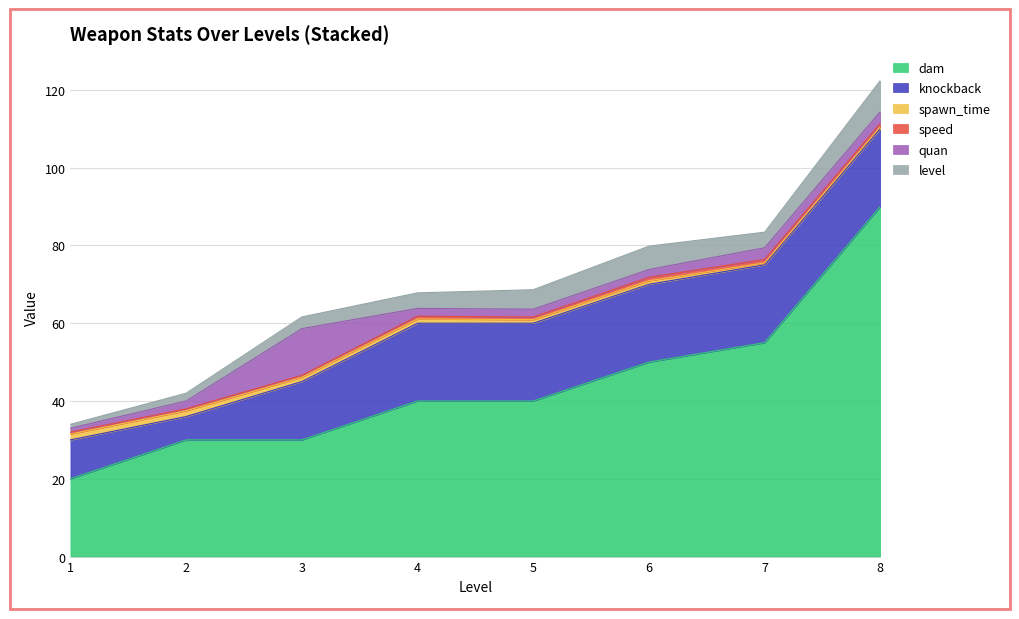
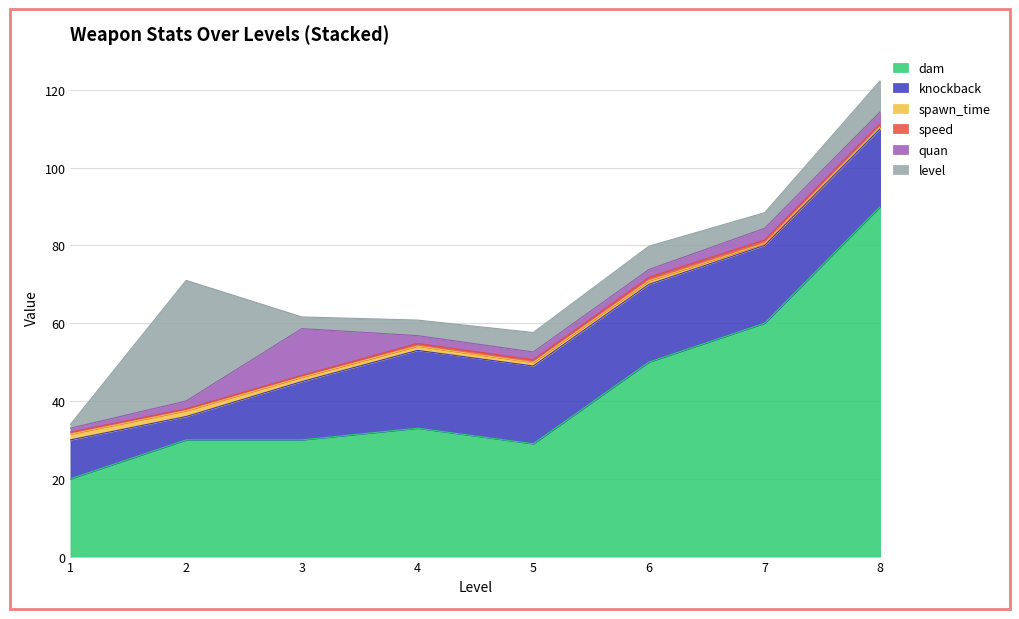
  {
    "dam": {
      "1": 20,
      "2": 30,
      "3": 30,
-     "4": 40,
-     "5": 40,
+     "4": 33,
+     "5": 29,
      "6": 50,
-     "7": 55,
+     "7": 60,
      "8": 90
    },
    "knockback": {
      "1": 10,
      "2": 6,
      "3": 15,
      "4": 20,
      "5": 20,
      "6": 20
    },
    "spawn_time": {
      "4": 1,
      "5": 1,
      "6": 1
    },
    "speed": {
      "4": 1,
      "5": 1,
      "6": 1,
      "7": 1,
      "8": 1
    },
    "quan": {
      "1": 1,
      "2": 2,
      "3": 12,
      "4": 2,
      "5": 2,
      "6": 2,
      "7": 3,
      "8": 3
    },
    "level": {
      "1": 1,
-     "2": 2,
+     "2": 31,
      "3": 3,
      "4": 4,
      "5": 5,
      "6": 6,
      "7": 4,
      "8": 8
    }
  }
